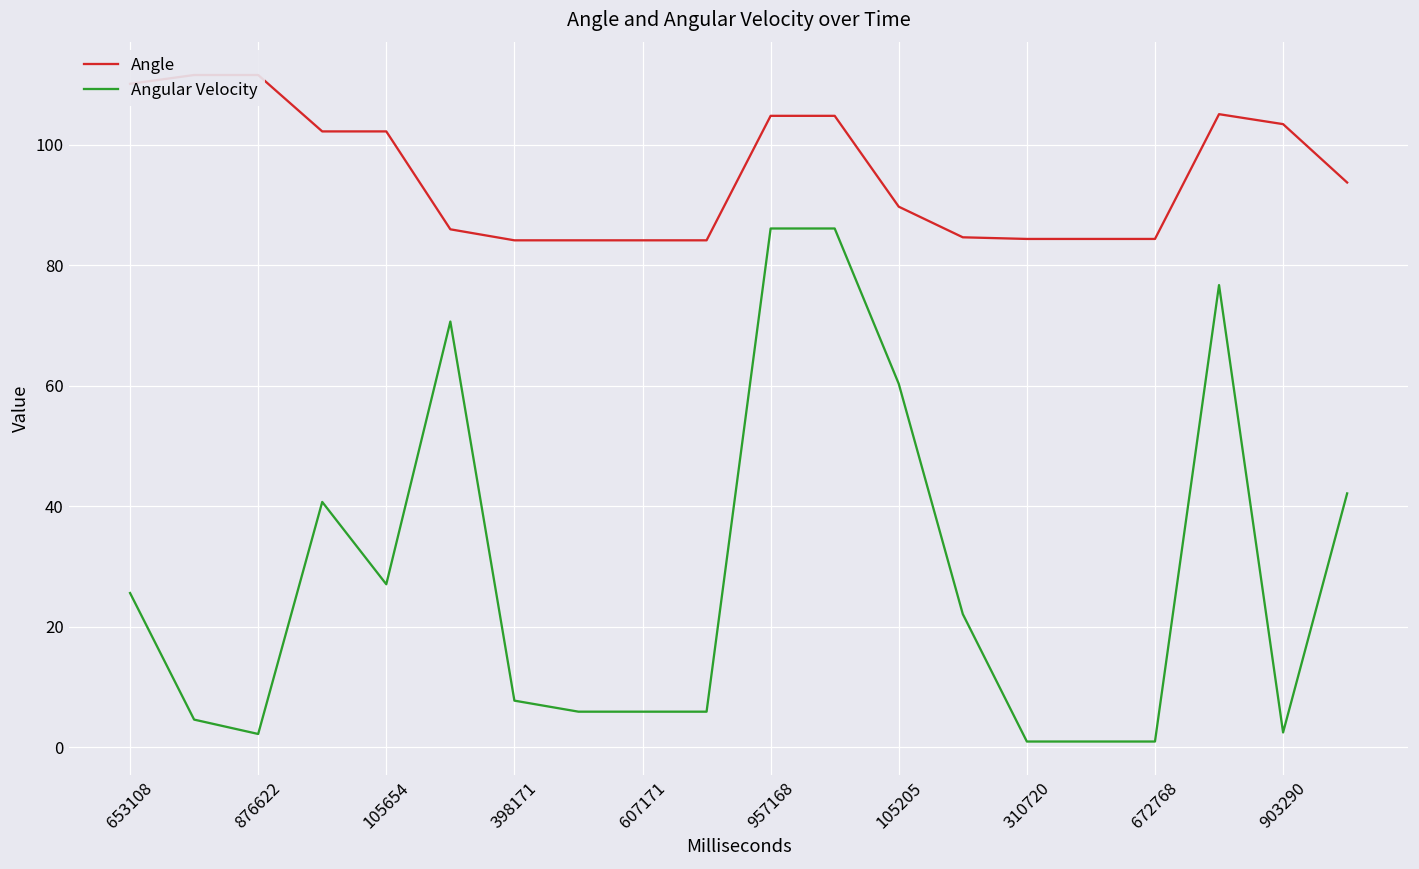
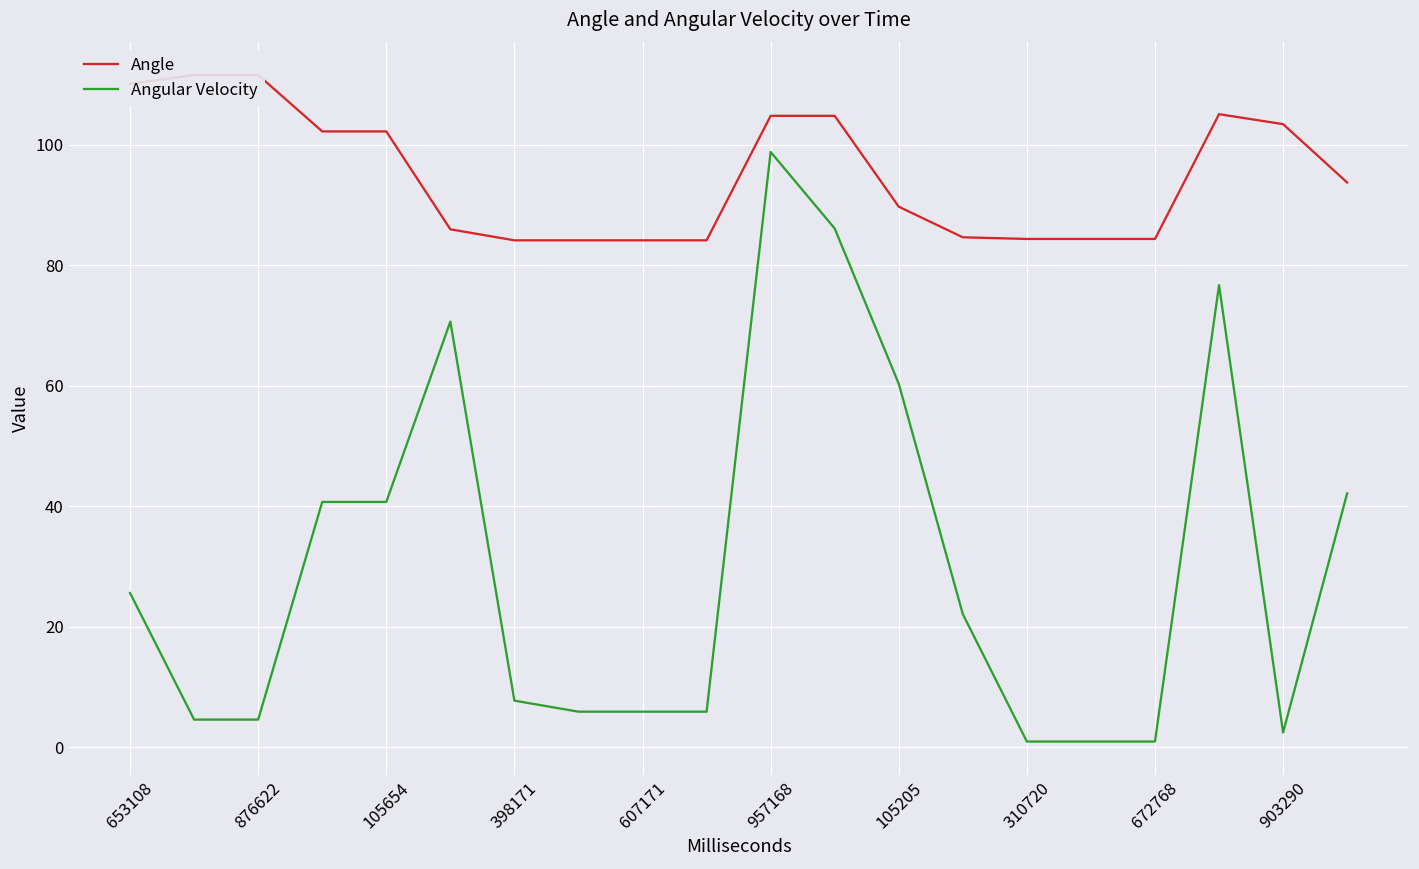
  {
    "Angle": {
      "105654": 102,
      "398171": 84,
      "607171": 84,
      "957168": 105,
      "105205": 90,
      "310720": 84,
      "672768": 84,
      "903290": 103
    },
    "Angular Velocity": {
      "653108": 26,
-     "876622": 2,
-     "105654": 27,
+     "876622": 5,
+     "105654": 41,
      "398171": 8,
      "607171": 6,
-     "957168": 86,
+     "957168": 99,
      "105205": 60,
      "310720": 1,
      "672768": 1,
      "903290": 2
    }
  }
